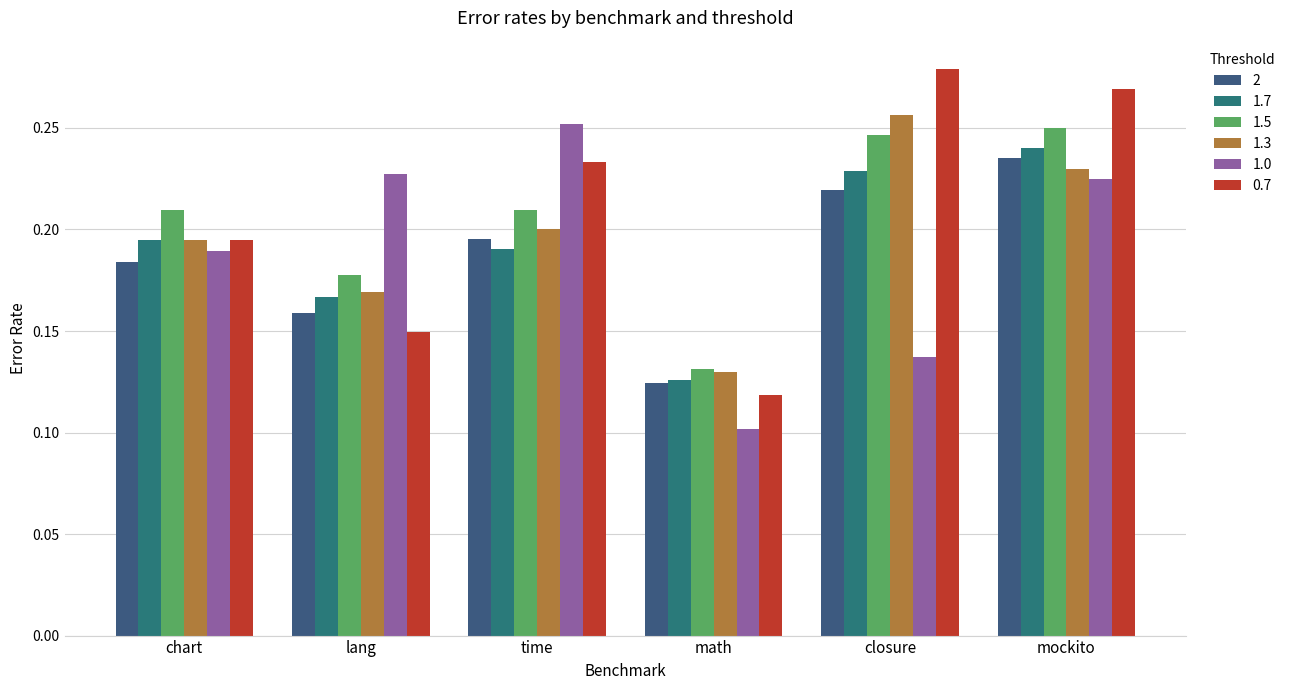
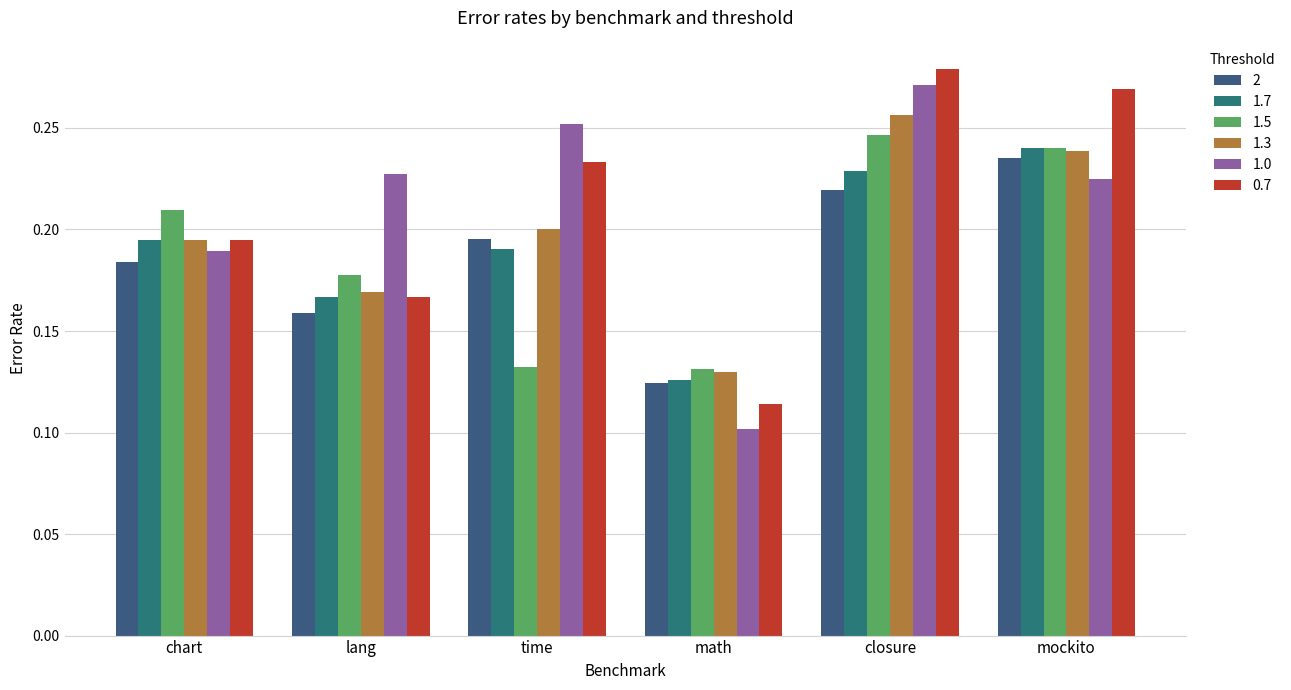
  {
    "1.5": {
      "chart": 0.210,
      "lang": 0.178,
-     "time": 0.210,
+     "time": 0.132,
      "math": 0.131,
      "closure": 0.247,
-     "mockito": 0.25
+     "mockito": 0.24
    },
    "1.3": {
      "chart": 0.195,
      "lang": 0.169,
      "time": 0.200,
      "math": 0.130,
      "closure": 0.256,
-     "mockito": 0.230
+     "mockito": 0.239
    },
    "1.0": {
      "chart": 0.189,
      "lang": 0.227,
      "time": 0.252,
      "math": 0.101,
-     "closure": 0.137,
+     "closure": 0.271,
      "mockito": 0.225
    },
    "0.7": {
      "chart": 0.195,
-     "lang": 0.149,
+     "lang": 0.167,
      "time": 0.233,
-     "math": 0.119,
+     "math": 0.114,
      "closure": 0.279,
      "mockito": 0.269
    }
  }
